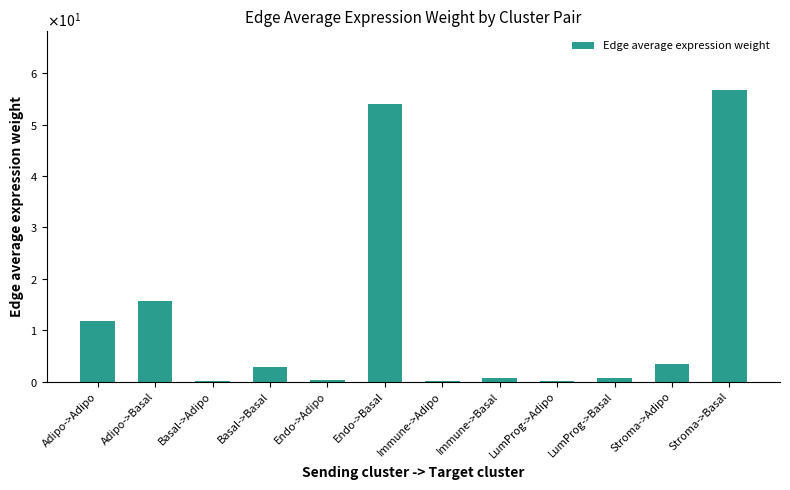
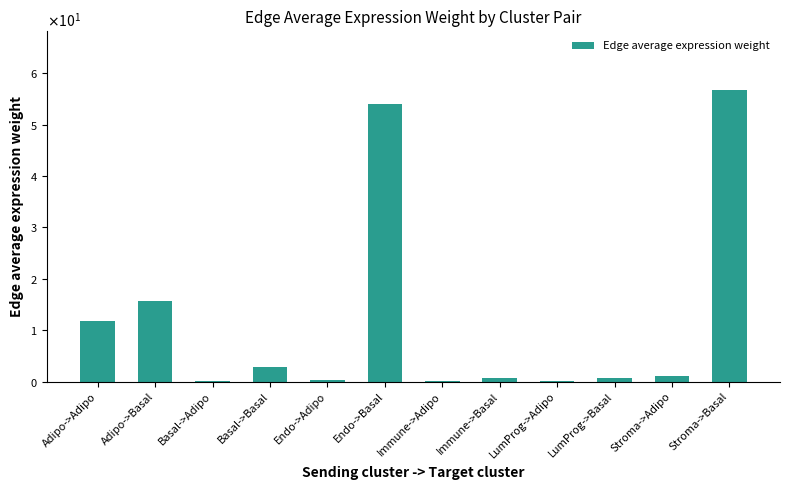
  {
    "Adipo->Adipo": 12,
    "Adipo->Basal": 16,
    "Basal->Basal": 3,
    "Endo->Basal": 54,
    "Immune->Basal": 1,
    "LumProg->Basal": 1,
-   "Stroma->Adipo": 3,
+   "Stroma->Adipo": 1,
    "Stroma->Basal": 57
  }
